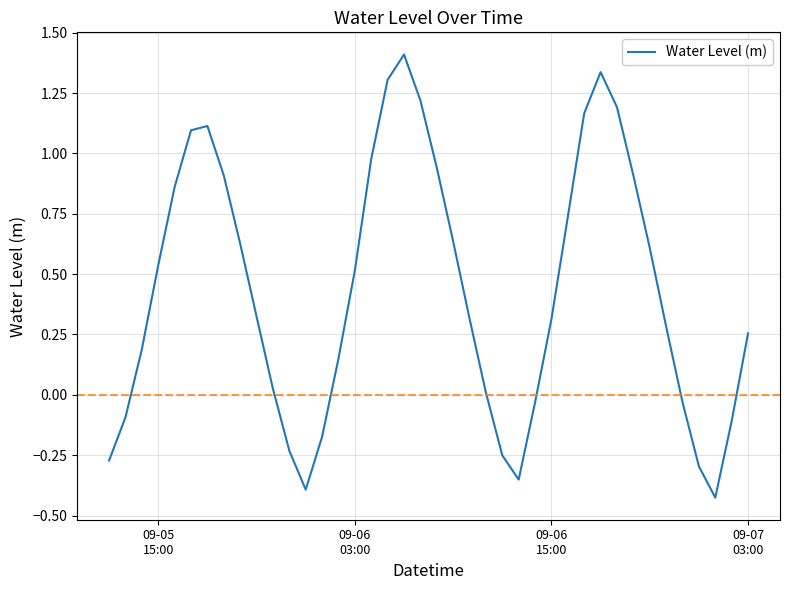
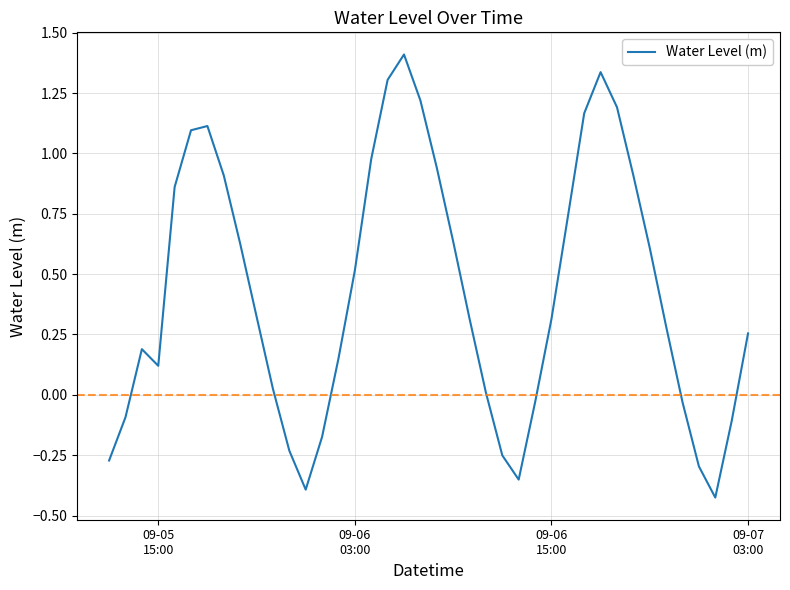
  {
-   "09-05 15:00": 0.54,
+   "09-05 15:00": 0.12,
    "09-06 03:00": 0.51,
    "09-06 15:00": 0.31,
    "09-07 03:00": 0.25
  }
